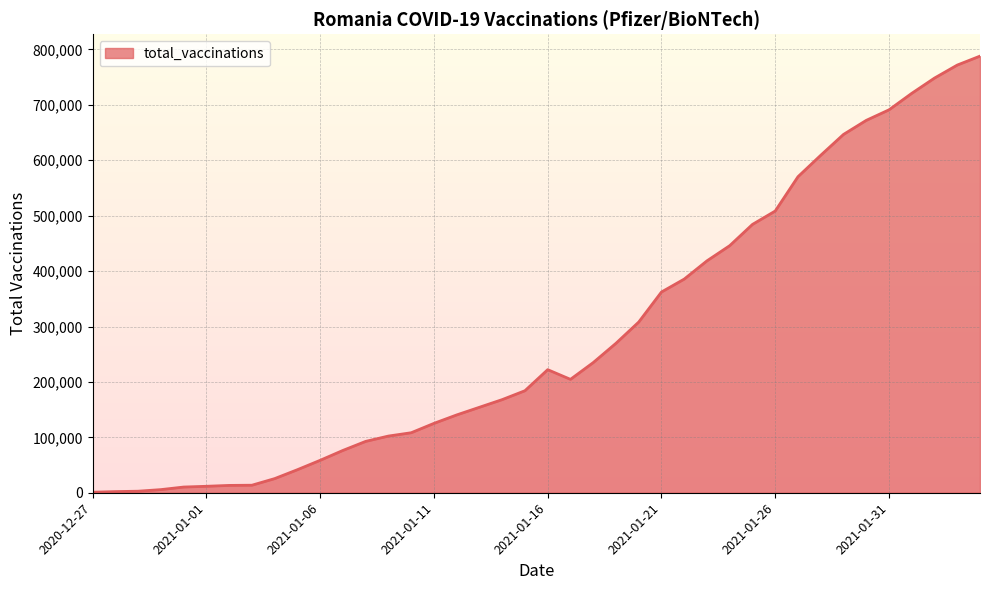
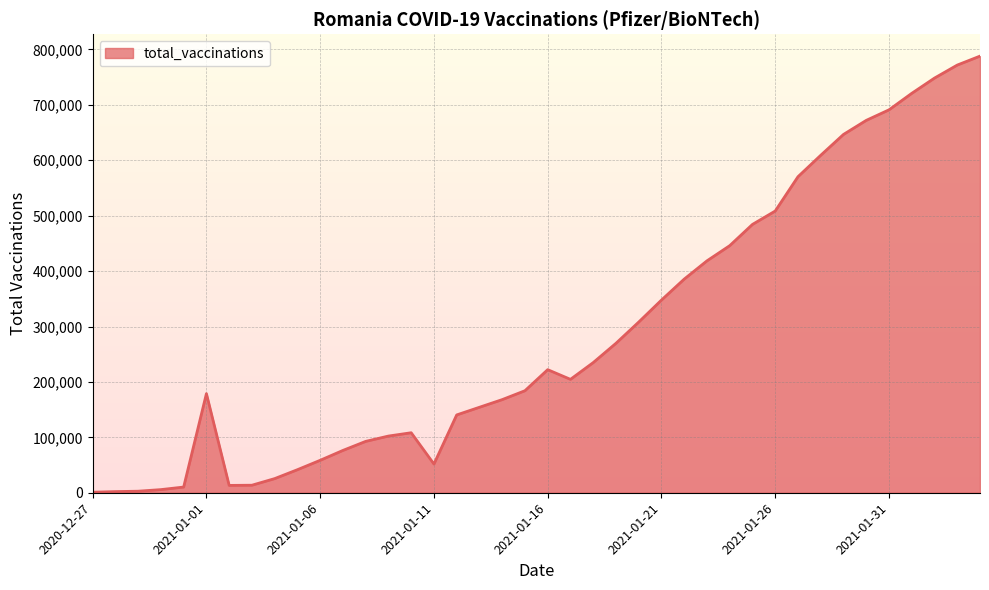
  {
    "2020-12-27": "0",
-   "2021-01-01": "10,000",
+   "2021-01-01": "180,000",
    "2021-01-06": "60,000",
-   "2021-01-11": "130,000",
+   "2021-01-11": "50,000",
    "2021-01-16": "220,000",
-   "2021-01-21": "360,000",
+   "2021-01-21": "350,000",
    "2021-01-26": "510,000",
    "2021-01-31": "690,000"
  }
